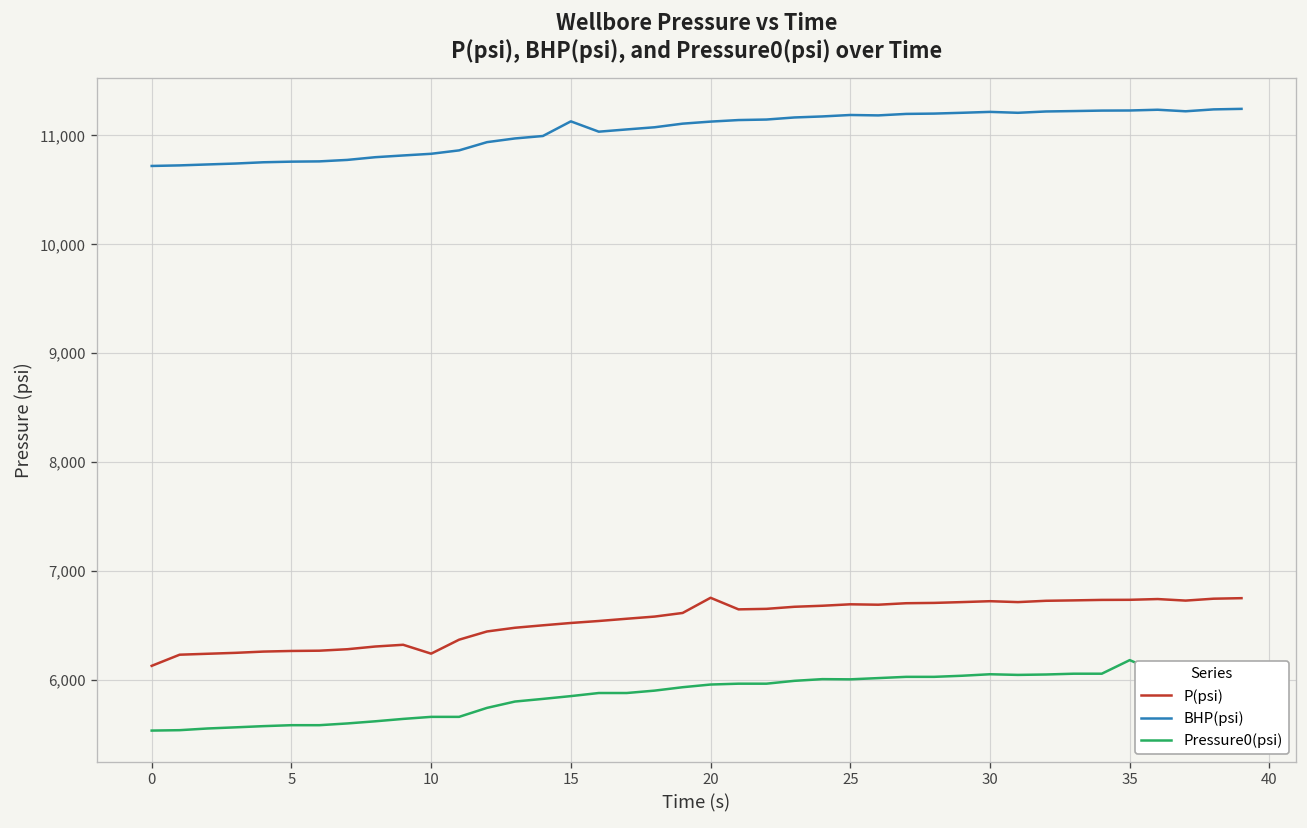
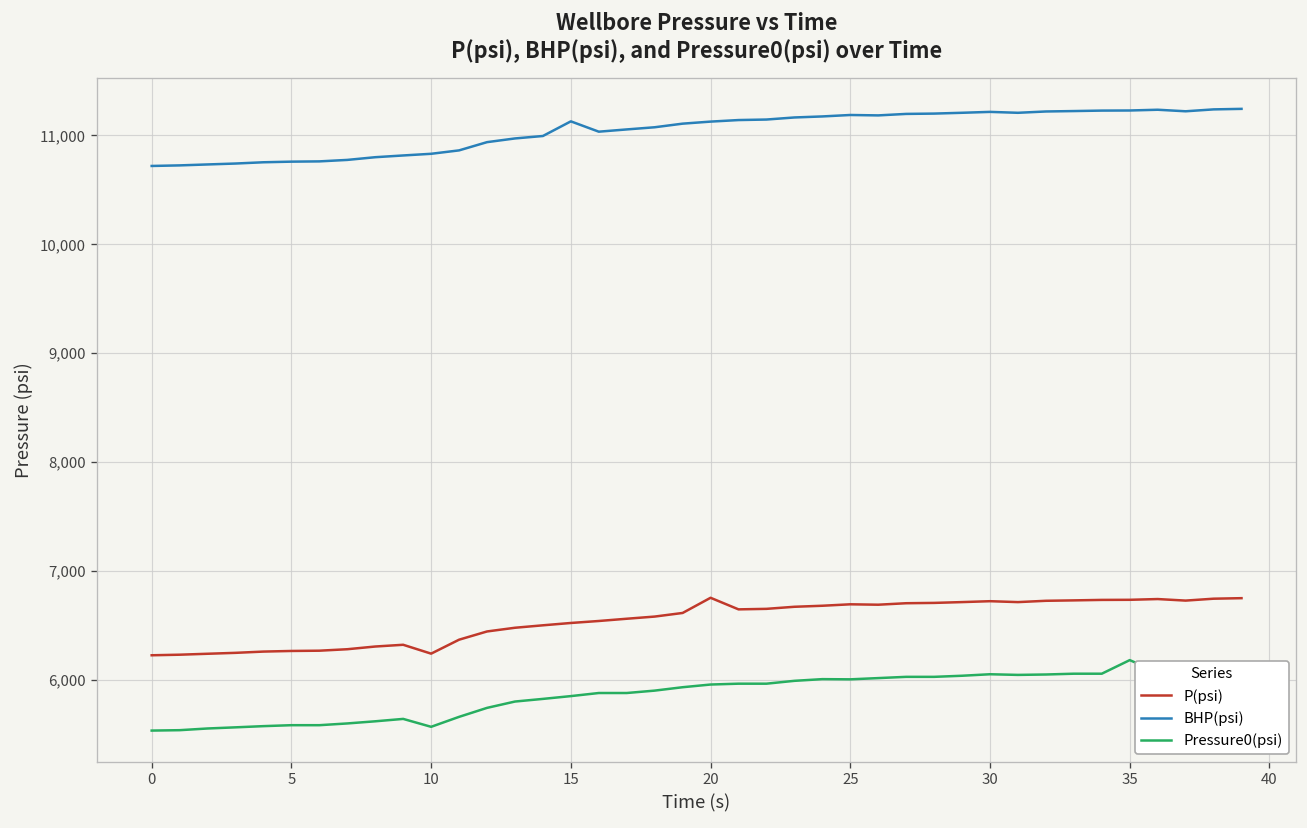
  {
    "P(psi)": {
-     "0": "6,100",
+     "0": "6,200",
      "5": "6,300",
      "10": "6,200",
      "15": "6,500",
      "20": "6,800",
      "25": "6,700",
      "30": "6,700",
      "35": "6,700"
    },
    "BHP(psi)": {
      "0": "10,700",
      "5": "10,800",
      "10": "10,800",
      "15": "11,100",
      "20": "11,100",
      "25": "11,200",
      "30": "11,200",
      "35": "11,200"
    },
    "Pressure0(psi)": {
      "0": "5,500",
      "5": "5,600",
-     "10": "5,700",
+     "10": "5,600",
      "15": "5,800",
      "20": "6,000",
      "25": "6,000",
      "30": "6,100",
      "35": "6,200"
    }
  }
